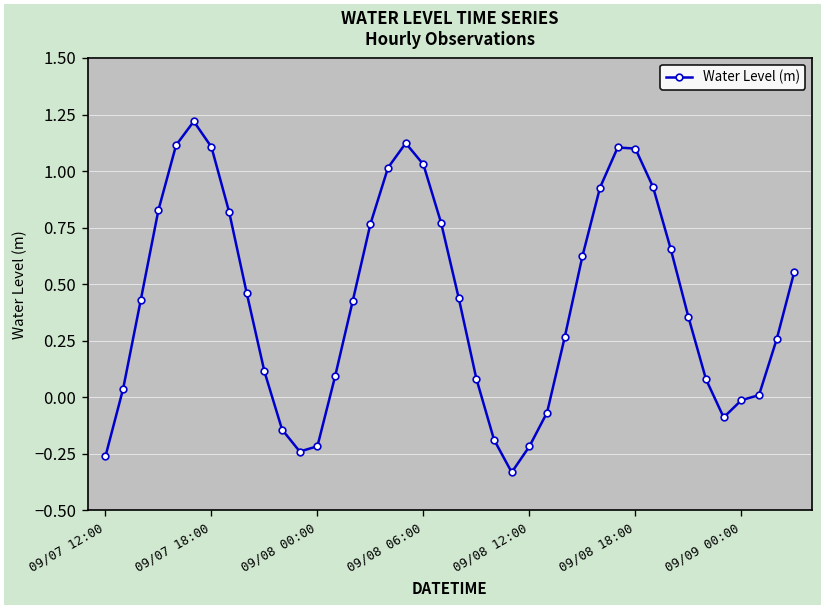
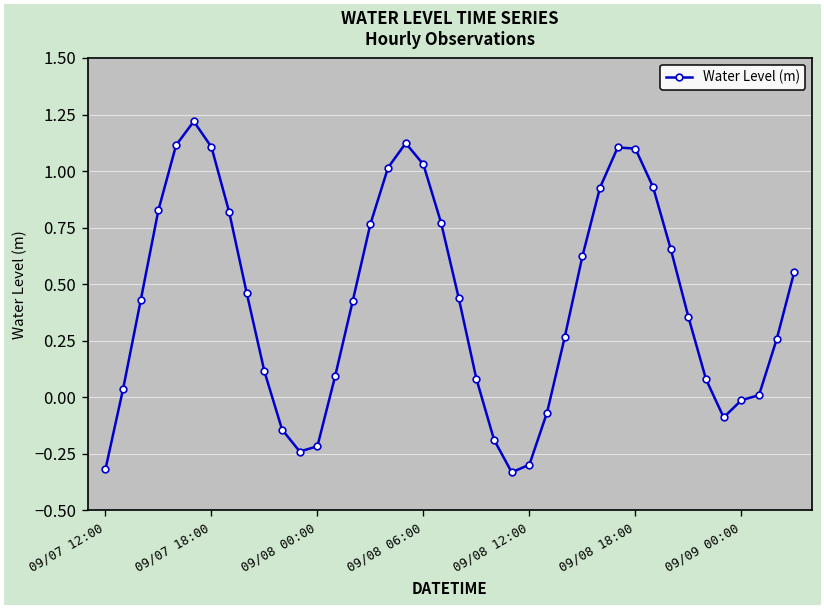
  {
-   "09/07 12:00": -0.26,
+   "09/07 12:00": -0.32,
    "09/07 18:00": 1.11,
    "09/08 00:00": -0.22,
    "09/08 06:00": 1.03,
-   "09/08 12:00": -0.22,
+   "09/08 12:00": -0.30,
    "09/08 18:00": 1.10,
    "09/09 00:00": -0.01
  }
